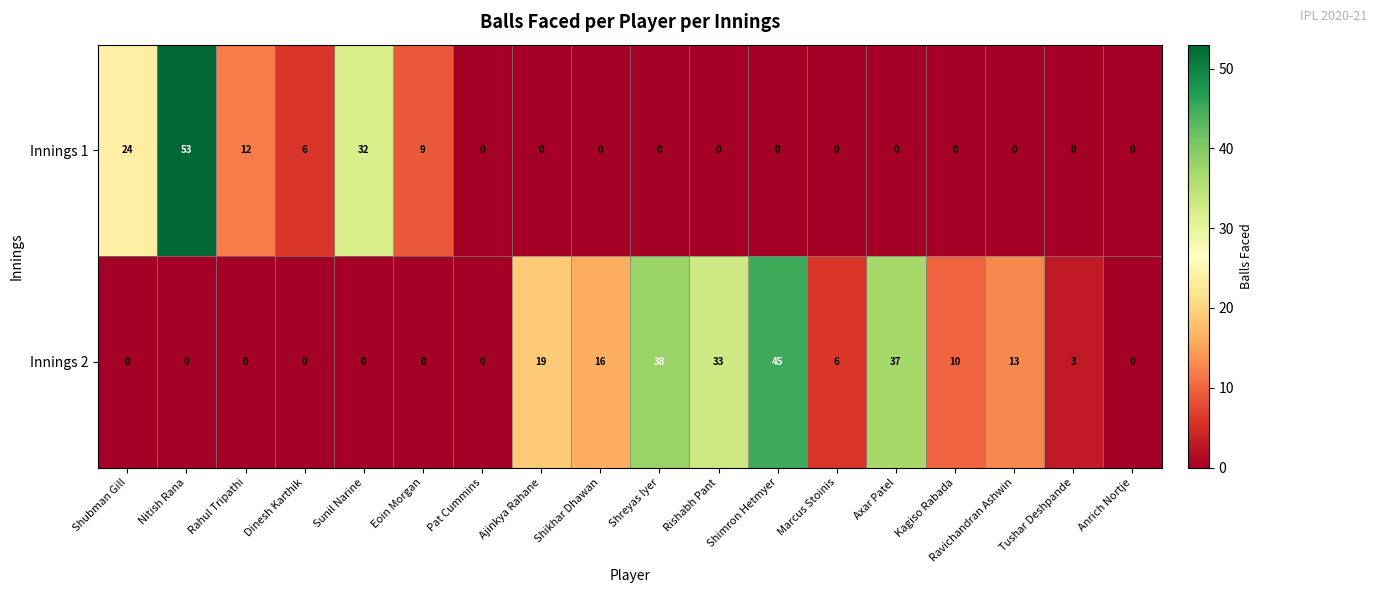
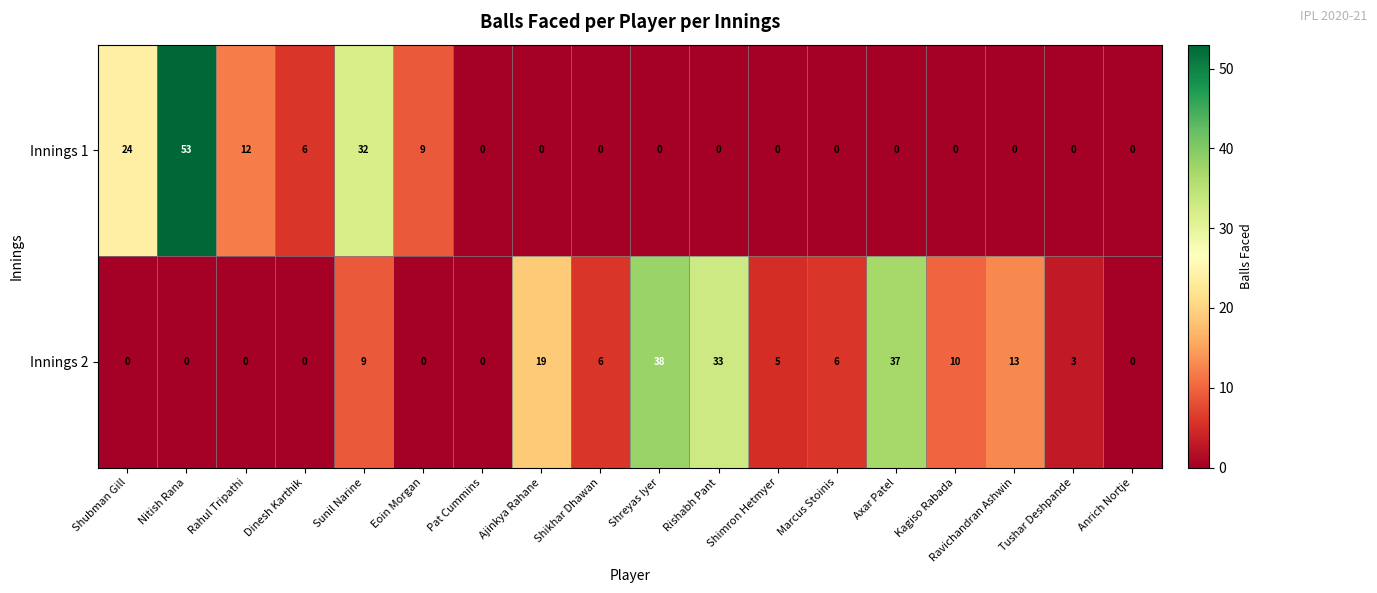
  {
    "Innings 1": {
      "Shubman Gill": 24,
      "Nitish Rana": 53,
      "Rahul Tripathi": 12,
      "Dinesh Karthik": 6,
      "Sunil Narine": 32,
      "Eoin Morgan": 9,
      "Pat Cummins": 0,
      "Ajinkya Rahane": 0,
      "Shikhar Dhawan": 0,
      "Shreyas Iyer": 0,
      "Rishabh Pant": 0,
      "Shimron Hetmyer": 0,
      "Marcus Stoinis": 0,
      "Axar Patel": 0,
      "Kagiso Rabada": 0,
      "Ravichandran Ashwin": 0,
      "Tushar Deshpande": 0,
      "Anrich Nortje": 0
    },
    "Innings 2": {
      "Shubman Gill": 0,
      "Nitish Rana": 0,
      "Rahul Tripathi": 0,
      "Dinesh Karthik": 0,
-     "Sunil Narine": 0,
+     "Sunil Narine": 9,
      "Eoin Morgan": 0,
      "Pat Cummins": 0,
      "Ajinkya Rahane": 19,
-     "Shikhar Dhawan": 16,
+     "Shikhar Dhawan": 6,
      "Shreyas Iyer": 38,
      "Rishabh Pant": 33,
-     "Shimron Hetmyer": 45,
+     "Shimron Hetmyer": 5,
      "Marcus Stoinis": 6,
      "Axar Patel": 37,
      "Kagiso Rabada": 10,
      "Ravichandran Ashwin": 13,
      "Tushar Deshpande": 3,
      "Anrich Nortje": 0
    }
  }
